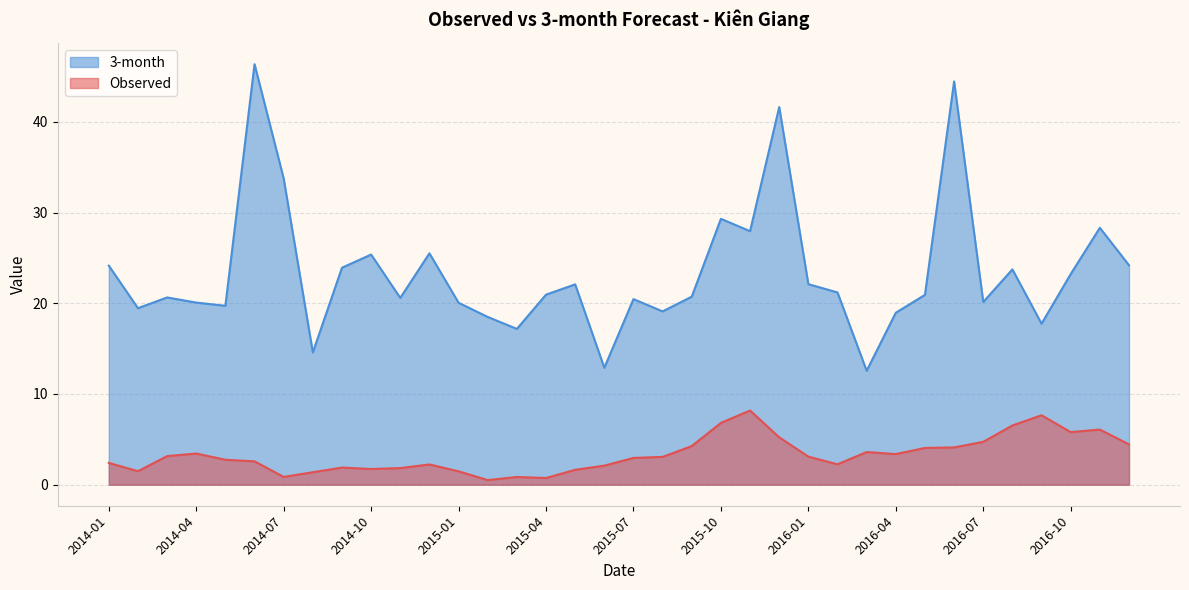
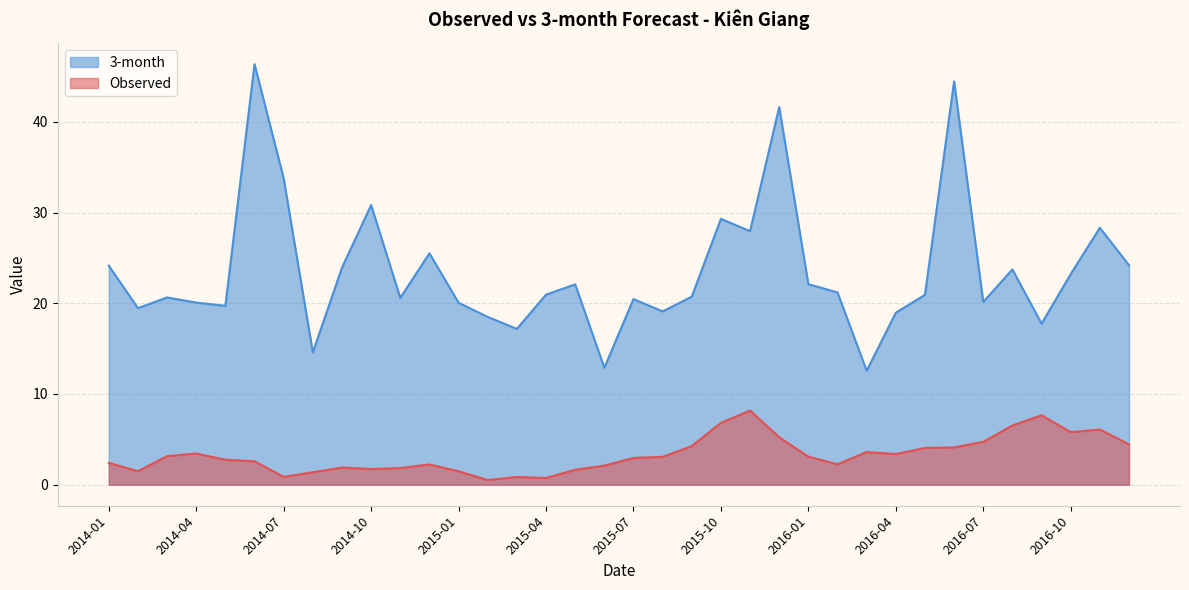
  {
    "3-month": {
      "2014-01": 24,
      "2014-04": 20,
      "2014-07": 34,
-     "2014-10": 25,
+     "2014-10": 31,
      "2015-01": 20,
      "2015-04": 21,
      "2015-07": 20,
      "2015-10": 29,
      "2016-01": 22,
      "2016-04": 19,
      "2016-07": 20,
      "2016-10": 23
    },
    "Observed": {
      "2014-01": 2,
      "2014-04": 3,
      "2014-07": 1,
      "2014-10": 2,
      "2015-01": 1,
      "2015-04": 1,
      "2015-07": 3,
      "2015-10": 7,
      "2016-01": 3,
      "2016-04": 3,
      "2016-07": 5,
      "2016-10": 6
    }
  }
